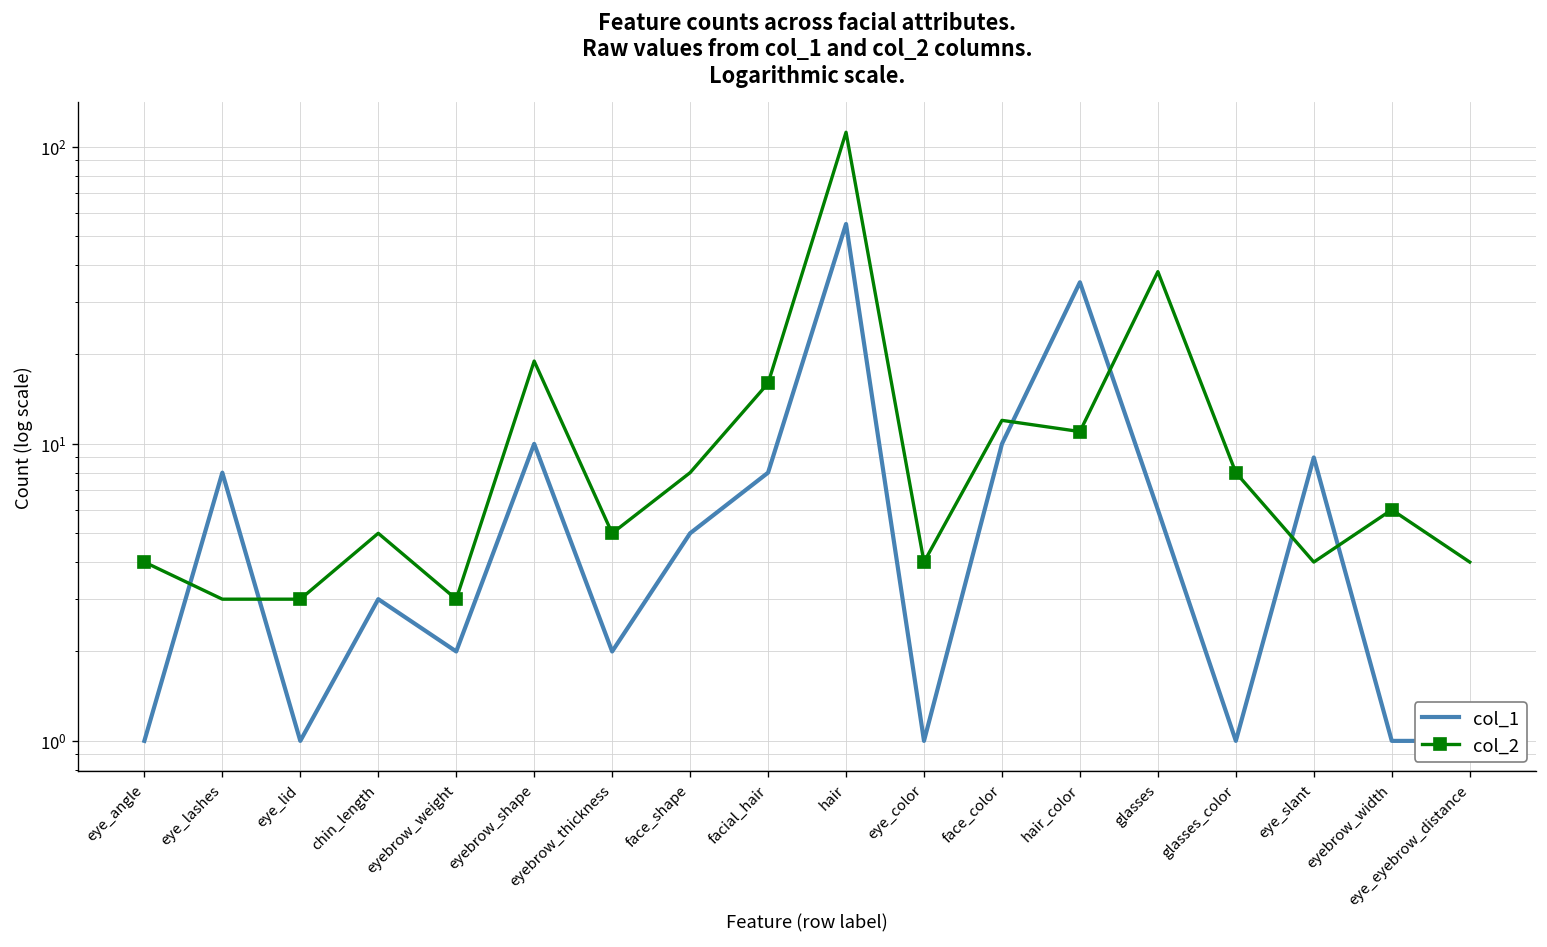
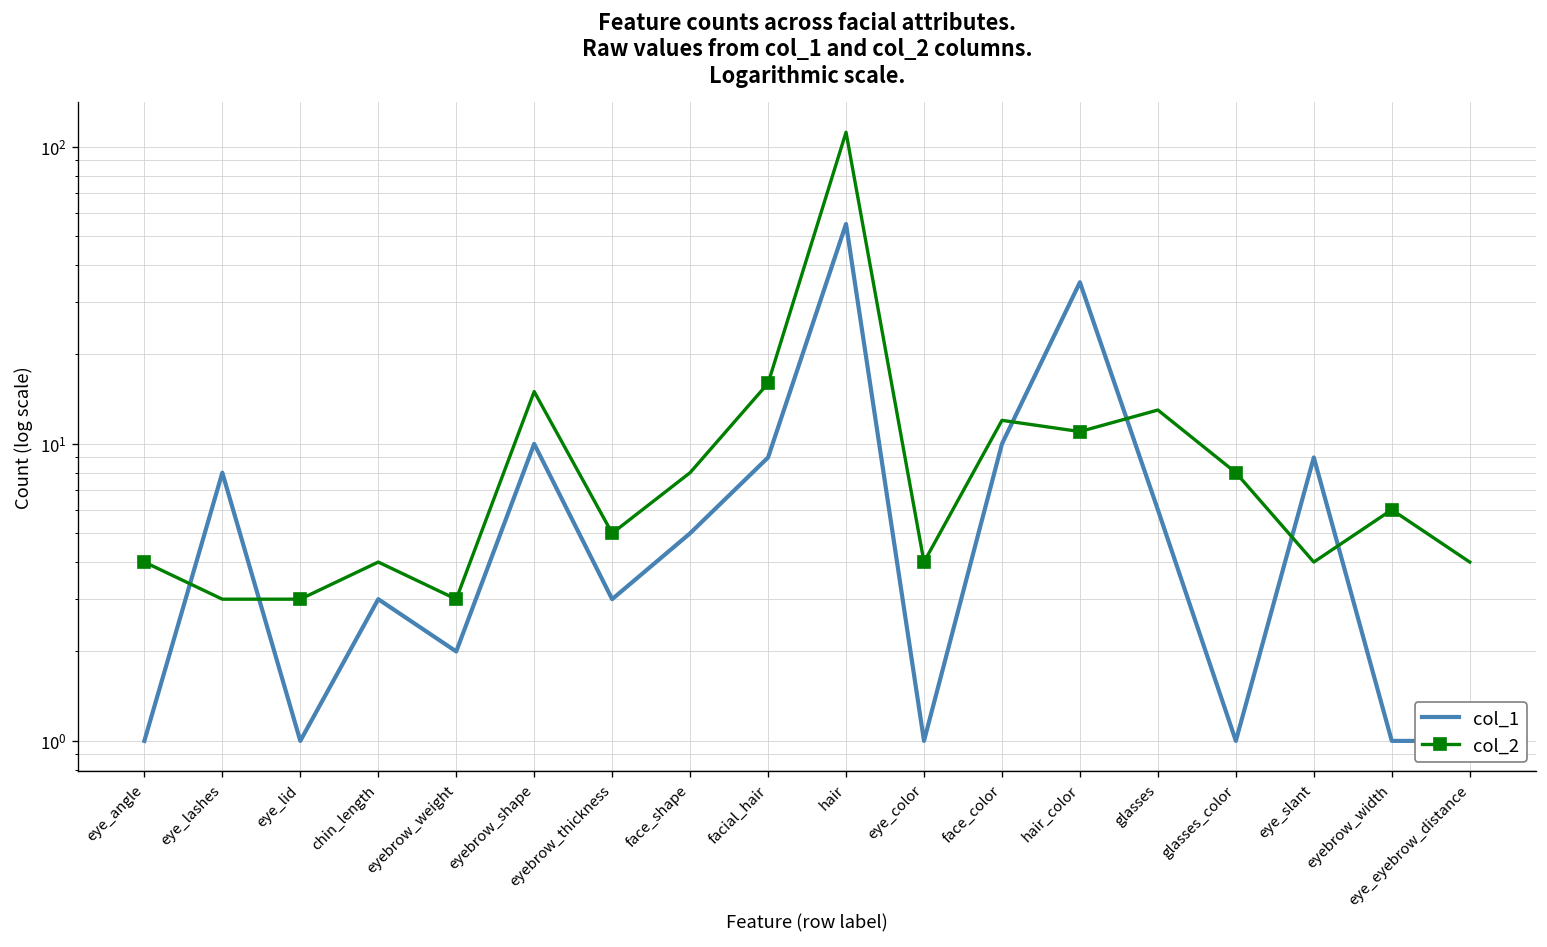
  {
    "col_1": {
      "eye_angle": 1.0,
      "eye_lashes": 8.0,
      "eye_lid": 1.0,
      "chin_length": 3.0,
      "eyebrow_weight": 2.0,
      "eyebrow_shape": 10.0,
-     "eyebrow_thickness": 2.0,
+     "eyebrow_thickness": 3.0,
      "face_shape": 5.0,
-     "facial_hair": 8.0,
+     "facial_hair": 9.0,
      "hair": 55,
      "eye_color": 1.0,
      "face_color": 10.0,
      "hair_color": 35,
      "glasses": 6.0,
      "glasses_color": 1.0,
      "eye_slant": 9.0,
      "eyebrow_width": 1.0
    },
    "col_2": {
      "eye_angle": 4.0,
      "eye_lashes": 3.0,
      "eye_lid": 3.0,
-     "chin_length": 5.0,
+     "chin_length": 4.0,
      "eyebrow_weight": 3.0,
-     "eyebrow_shape": 19,
+     "eyebrow_shape": 15,
      "eyebrow_thickness": 5.0,
      "face_shape": 8.0,
      "facial_hair": 16,
      "hair": 110,
      "eye_color": 4.0,
      "face_color": 12,
      "hair_color": 11,
-     "glasses": 38,
+     "glasses": 13,
      "glasses_color": 8.0,
      "eye_slant": 4.0,
      "eyebrow_width": 6.0,
      "eye_eyebrow_distance": 4.0
    }
  }
